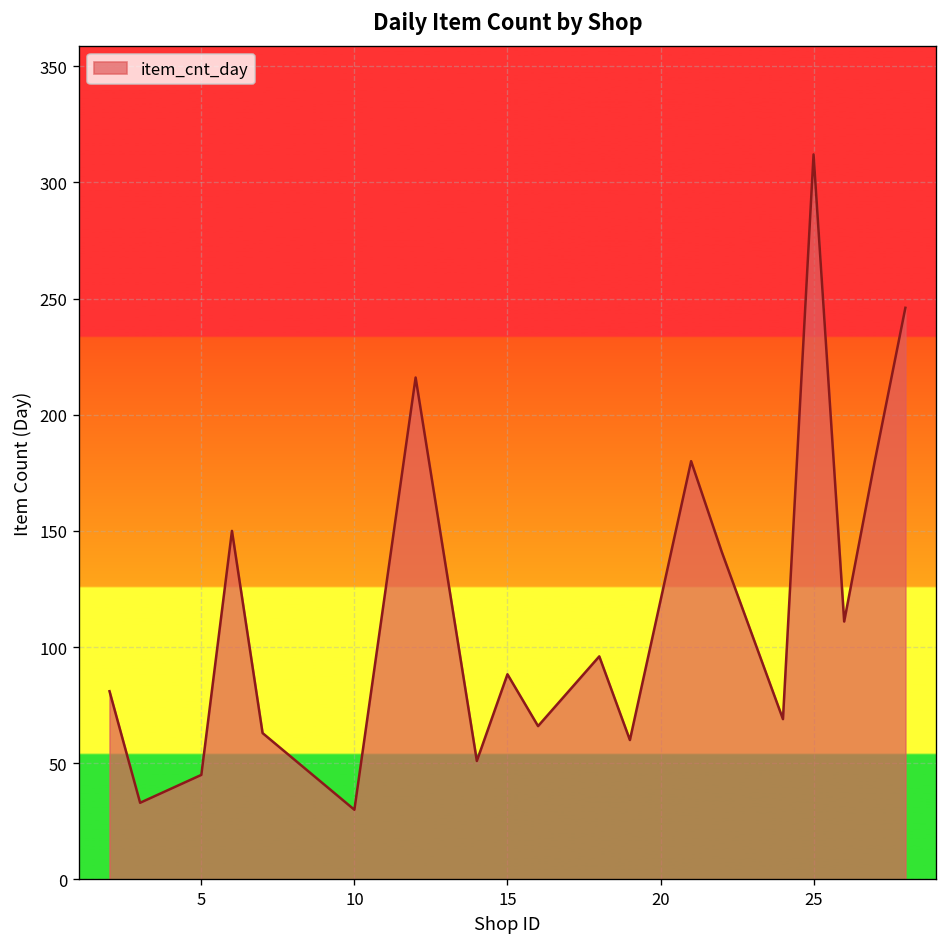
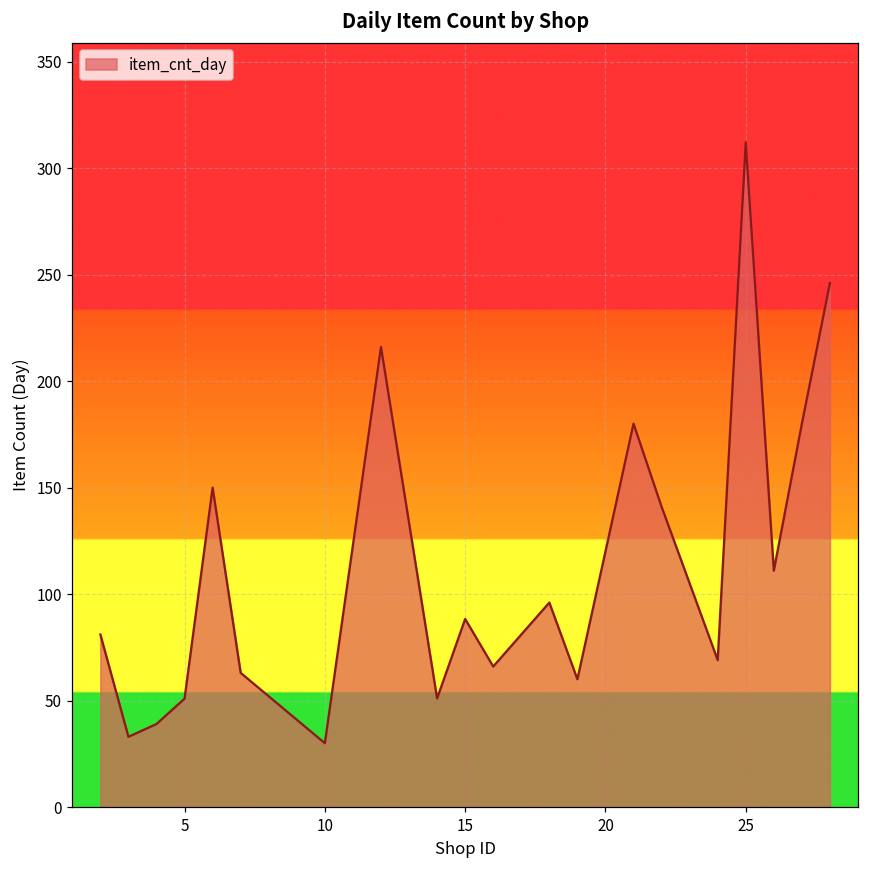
  {
-   "5": 45,
+   "5": 51,
    "10": 30,
    "15": 88,
    "25": 312
  }
